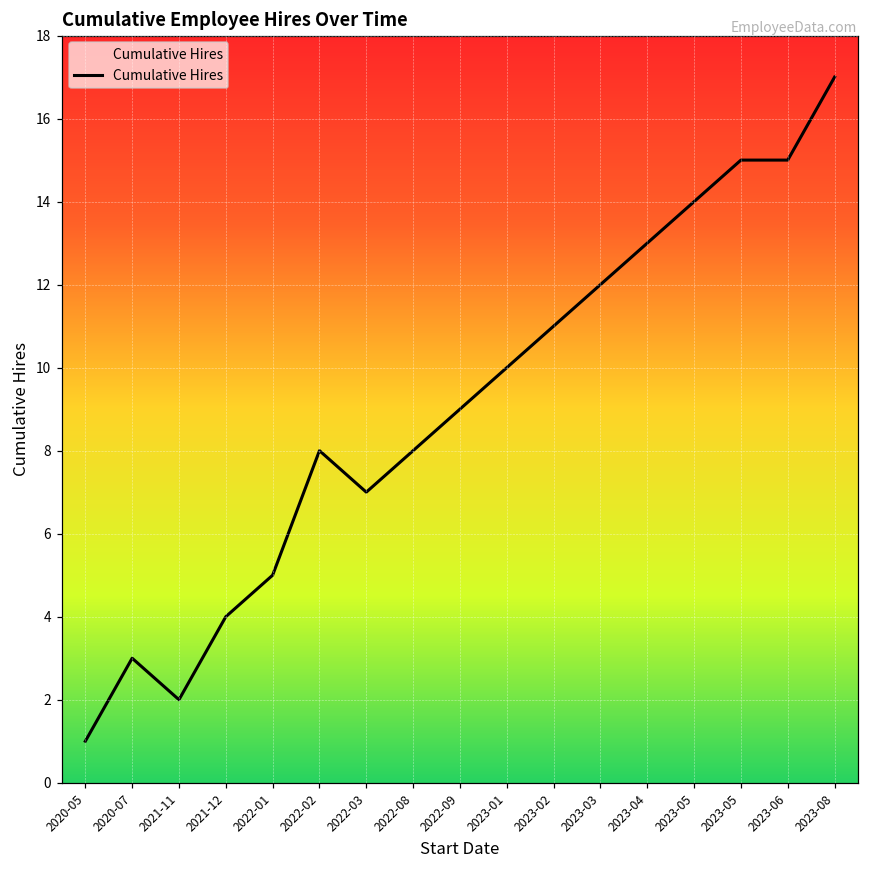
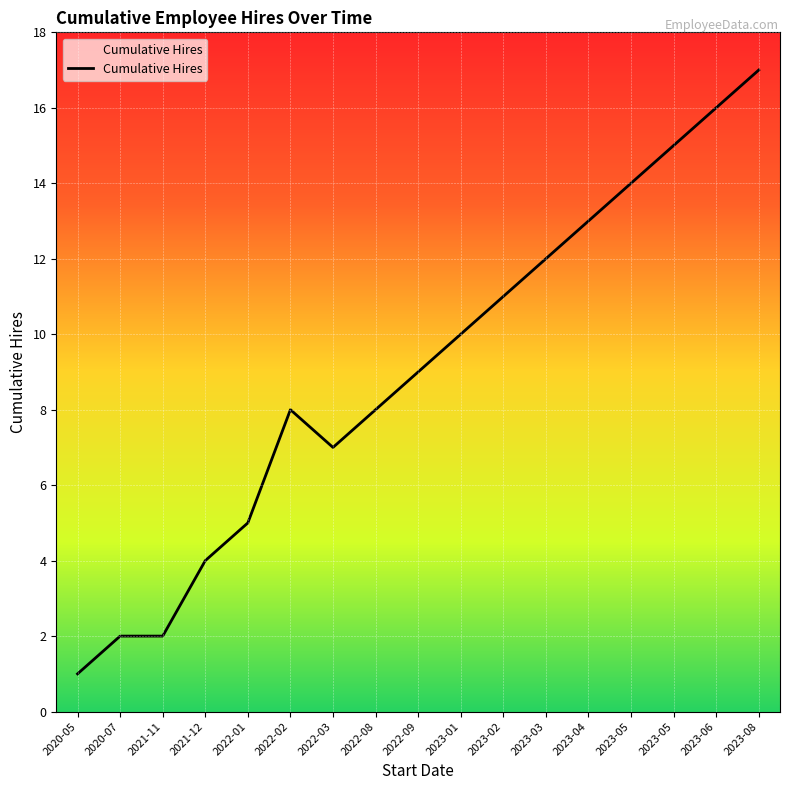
  {
    "2020-05": 1,
-   "2020-07": 3,
+   "2020-07": 2,
    "2021-11": 2,
    "2021-12": 4,
    "2022-01": 5,
    "2022-02": 8,
    "2022-03": 7,
    "2022-08": 8,
    "2022-09": 9,
    "2023-01": 10,
    "2023-02": 11,
    "2023-03": 12,
    "2023-04": 13,
-   "2023-06": 15,
+   "2023-06": 16,
    "2023-08": 17
  }
